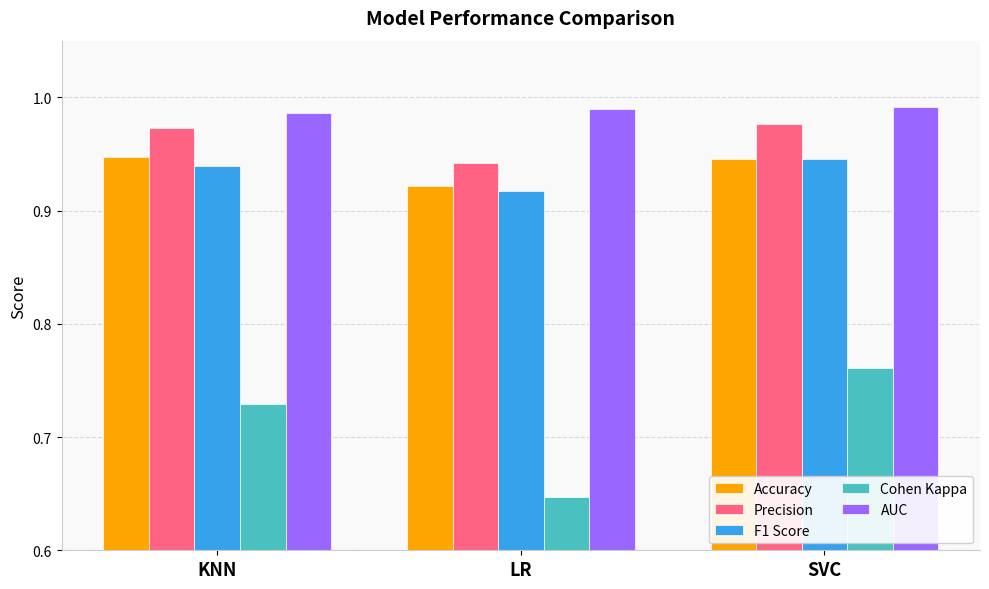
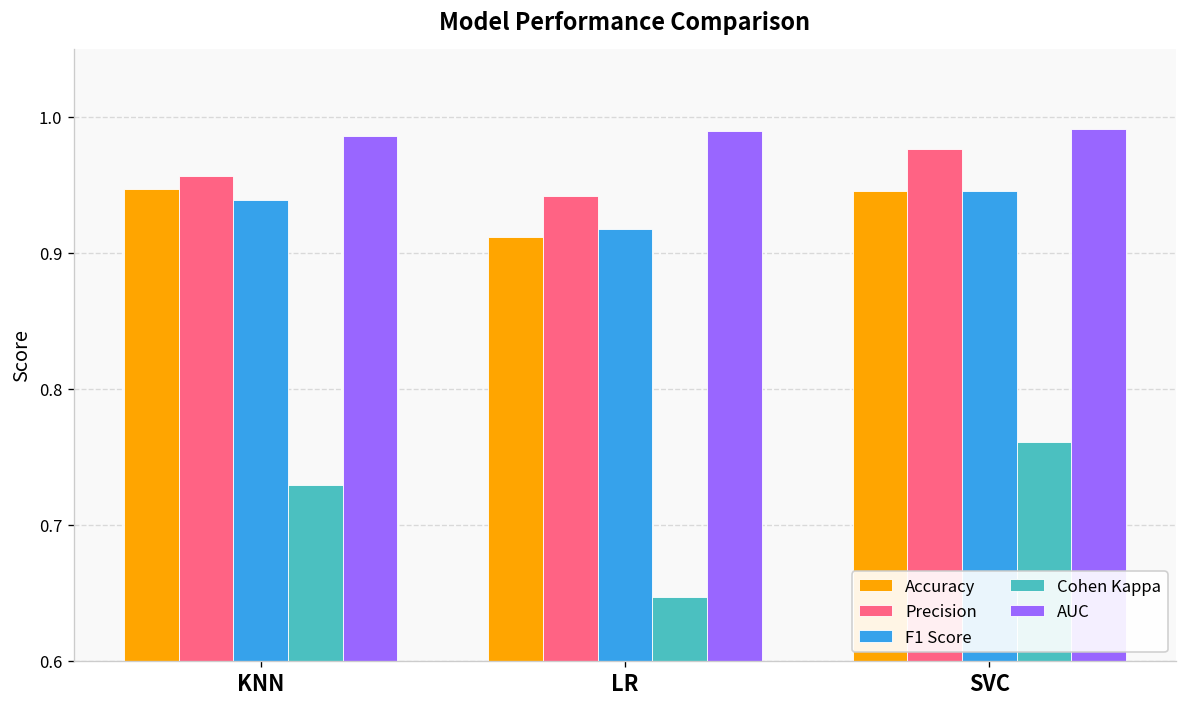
  {
    "Accuracy": {
      "KNN": 0.947,
-     "LR": 0.922,
+     "LR": 0.912,
      "SVC": 0.946
    },
    "Precision": {
-     "KNN": 0.973,
+     "KNN": 0.956,
      "LR": 0.942,
      "SVC": 0.976
    },
    "AUC": {
      "KNN": 0.986,
      "LR": 0.990,
      "SVC": 0.991
    }
  }
